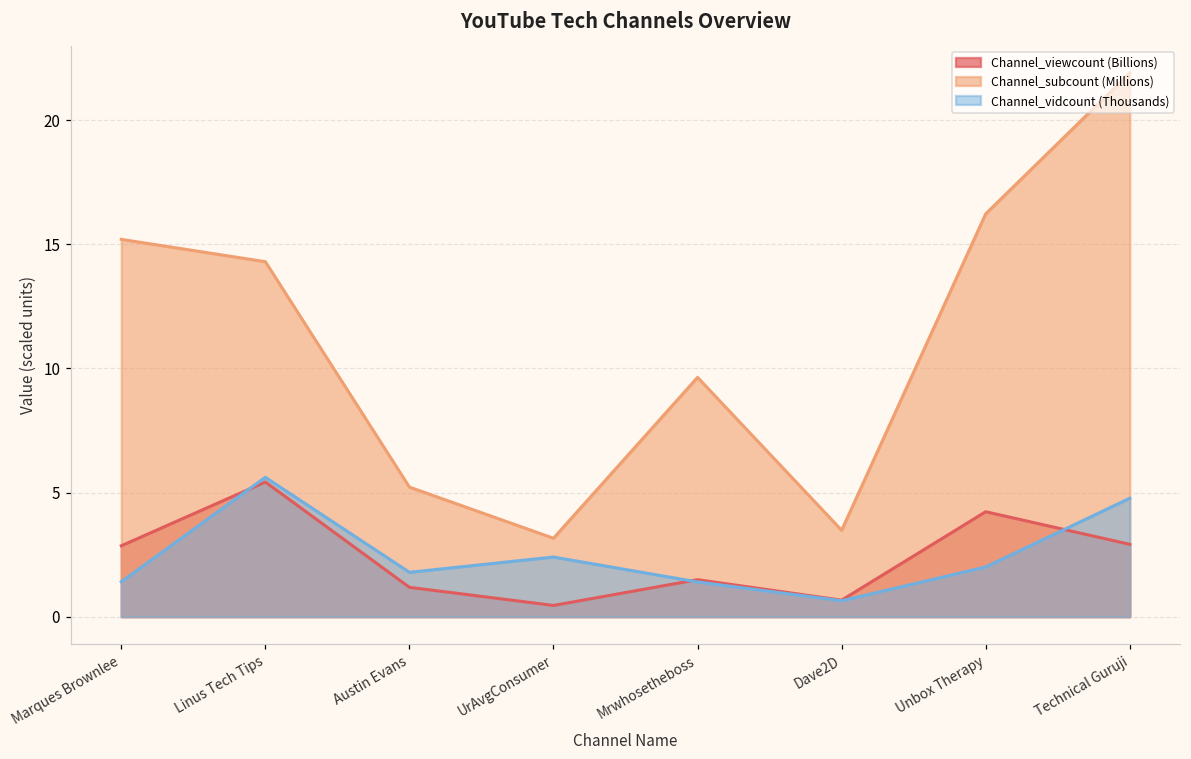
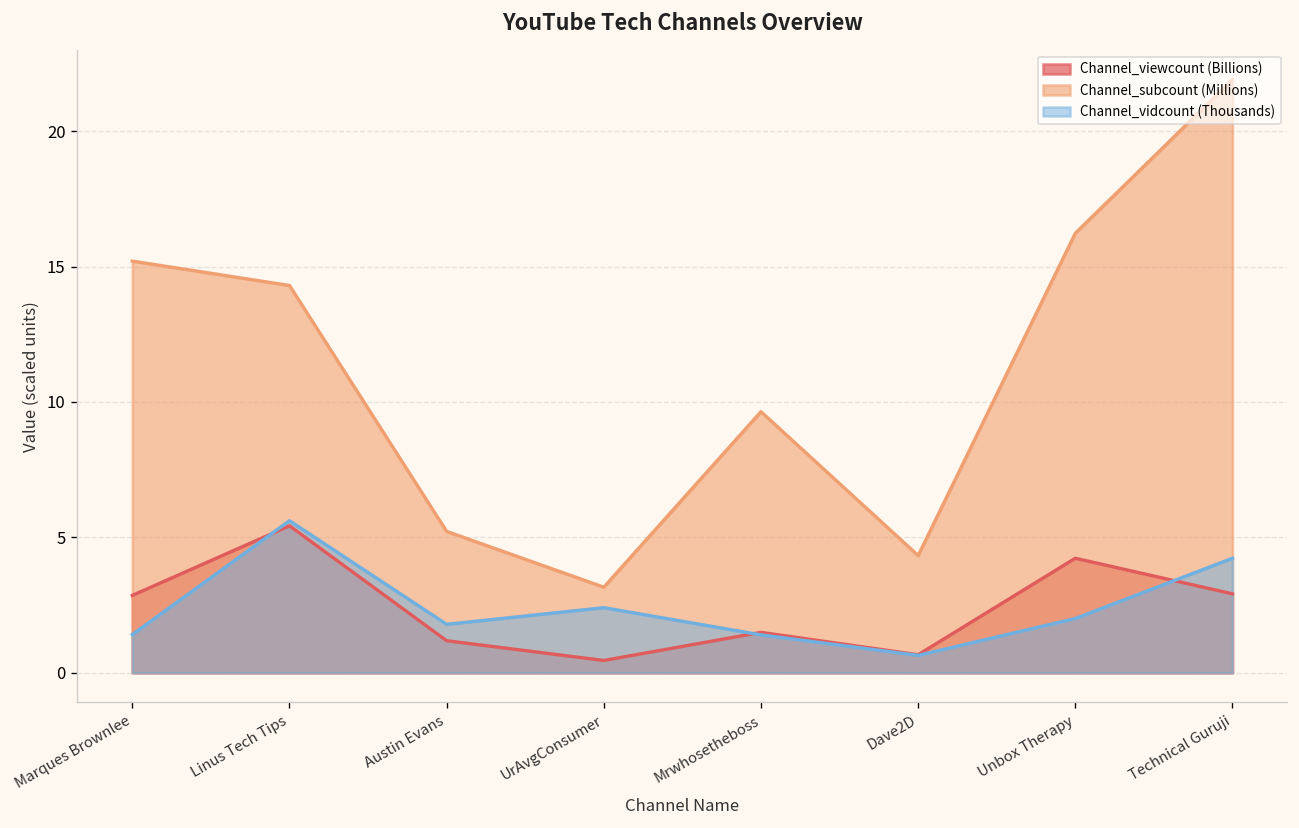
  {
    "Channel_viewcount (Billions)": {
      "Marques Brownlee": 2.9,
      "Linus Tech Tips": 5.4,
      "Austin Evans": 1.2,
      "UrAvgConsumer": 0.5,
      "Unbox Therapy": 4.2,
      "Technical Guruji": 2.9
    },
    "Channel_subcount (Millions)": {
      "Marques Brownlee": 15.2,
      "Linus Tech Tips": 14.3,
      "Austin Evans": 5.2,
      "UrAvgConsumer": 3.2,
      "Mrwhosetheboss": 9.6,
-     "Dave2D": 3.5,
+     "Dave2D": 4.3,
      "Unbox Therapy": 16.2
    },
    "Channel_vidcount (Thousands)": {
      "Marques Brownlee": 1.4,
      "Linus Tech Tips": 5.6,
      "Austin Evans": 1.8,
      "UrAvgConsumer": 2.4,
      "Unbox Therapy": 2.0,
-     "Technical Guruji": 4.8
+     "Technical Guruji": 4.2
    }
  }
